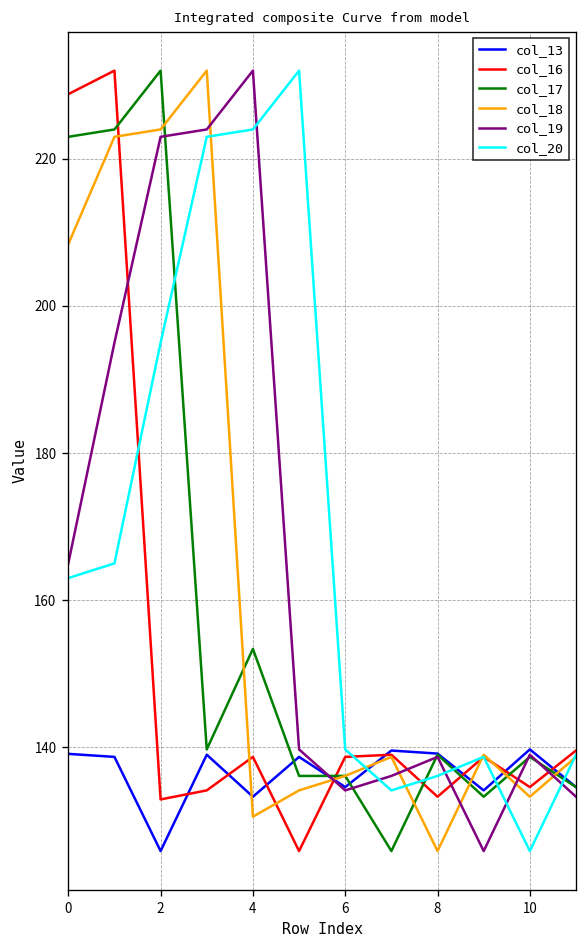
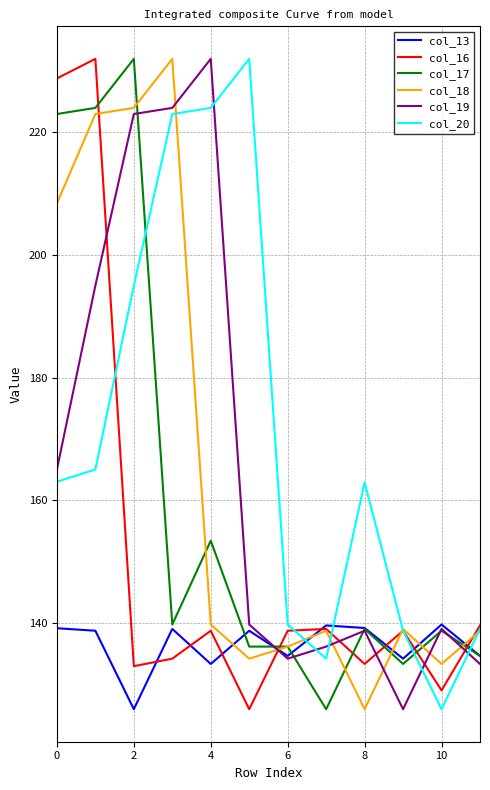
  {
    "col_13": {
      "0": 139,
      "2": 126,
      "4": 133,
      "6": 135,
      "10": 140
    },
    "col_16": {
      "0": 229,
      "2": 133,
      "4": 139,
      "6": 139,
      "8": 133,
-     "10": 135
+     "10": 129
    },
    "col_17": {
      "0": 223,
      "2": 232,
      "4": 153
    },
    "col_18": {
      "0": 208,
      "2": 224,
-     "4": 131,
+     "4": 140,
      "8": 126,
      "10": 133
    },
    "col_19": {
      "0": 165,
      "2": 223,
      "4": 232,
      "6": 134
    },
    "col_20": {
      "0": 163,
      "2": 195,
      "4": 224,
      "6": 140,
-     "8": 136,
+     "8": 163,
      "10": 126
    }
  }
